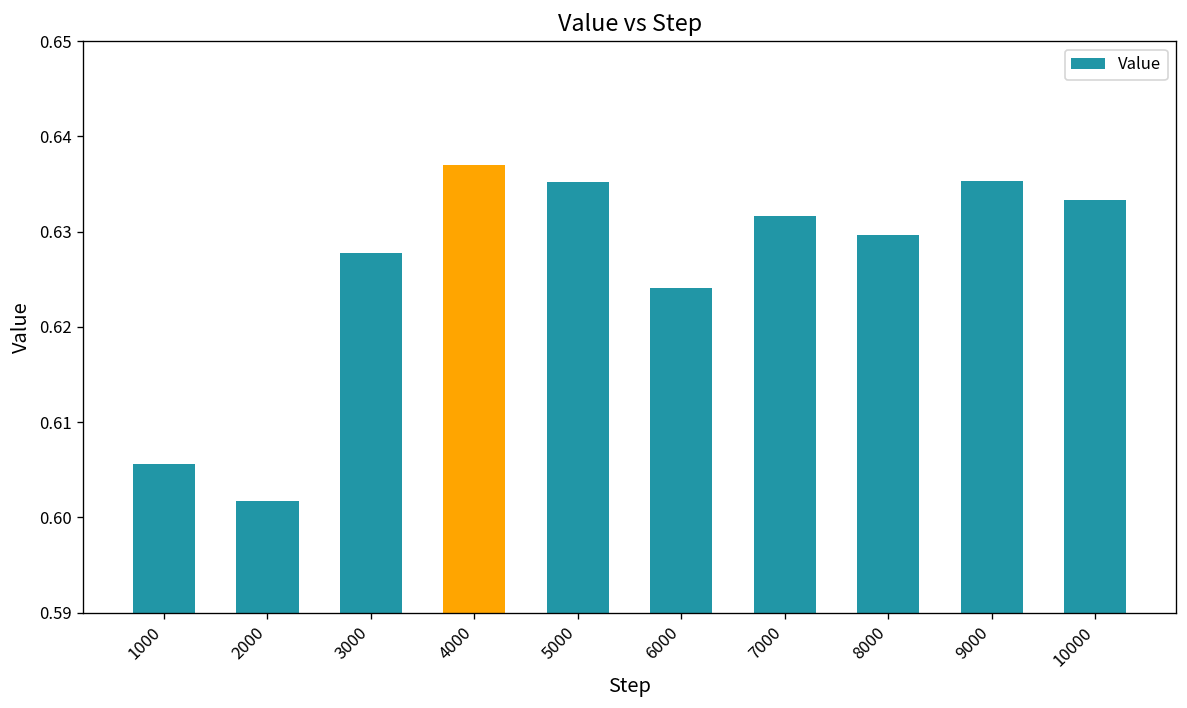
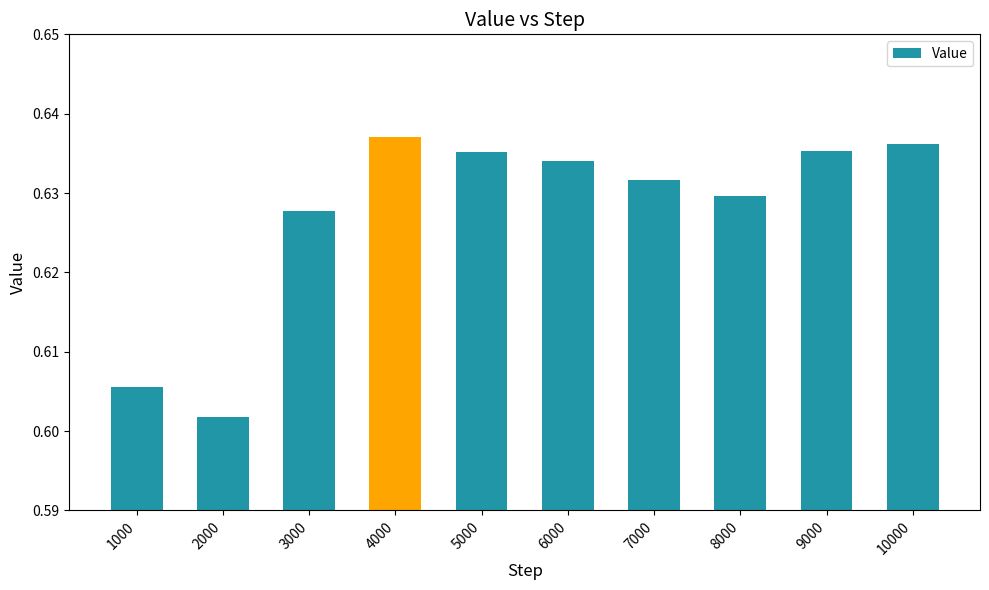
  {
    "1000": 0.606,
    "2000": 0.602,
    "3000": 0.628,
    "4000": 0.637,
    "5000": 0.635,
-   "6000": 0.624,
+   "6000": 0.634,
    "7000": 0.632,
    "8000": 0.630,
    "9000": 0.635,
-   "10000": 0.633
+   "10000": 0.636
  }
